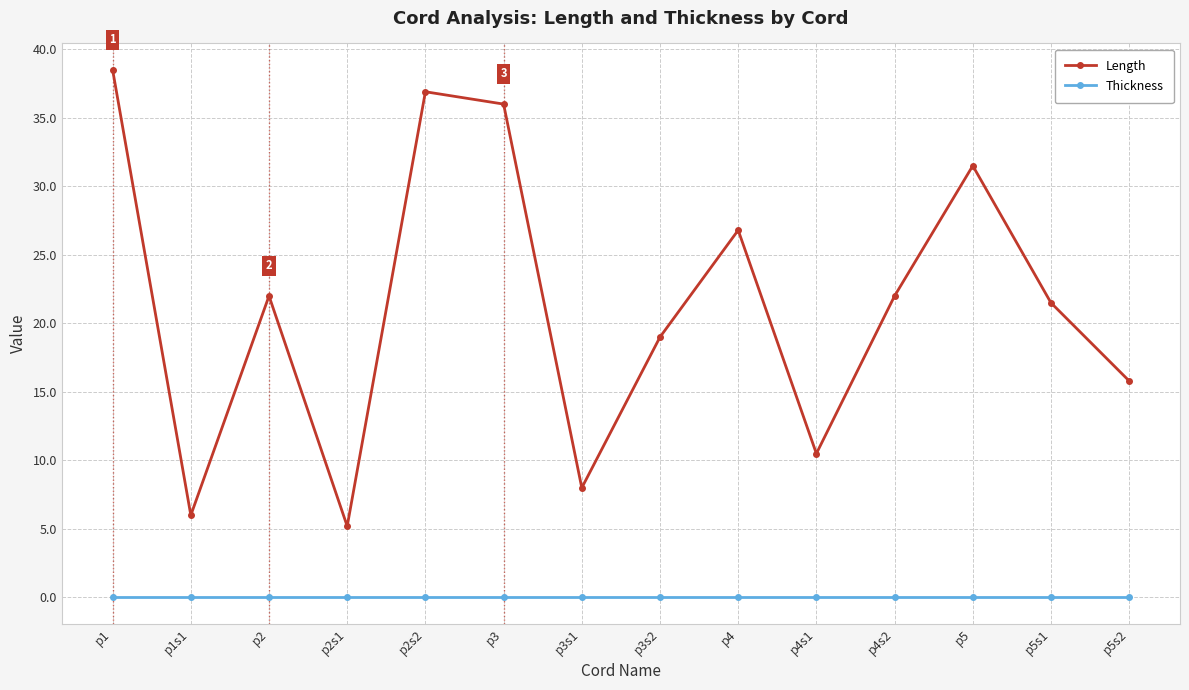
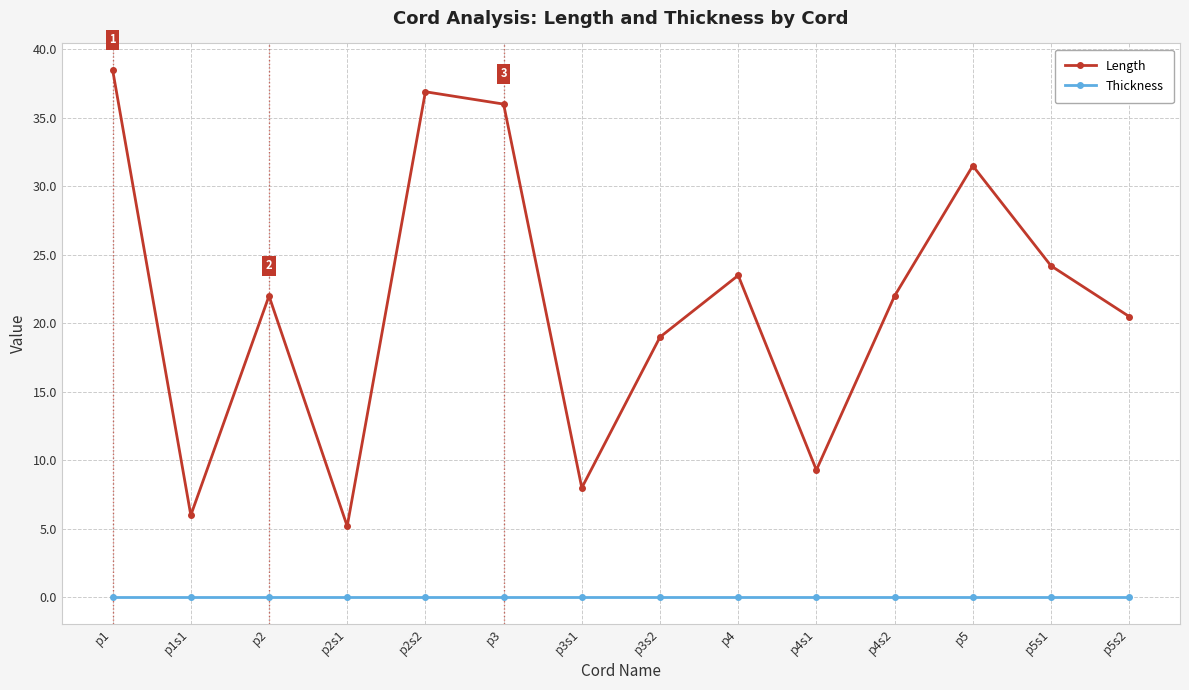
  {
    "Length": {
      "p1s1": 6.0,
      "p2s1": 5.2,
      "p2s2": 36.9,
      "p3s1": 8.0,
      "p3s2": 19.0,
-     "p4": 26.8,
-     "p4s1": 10.5,
+     "p4": 23.5,
+     "p4s1": 9.3,
      "p4s2": 22.0,
      "p5": 31.5,
-     "p5s1": 21.5,
-     "p5s2": 15.8
+     "p5s1": 24.2,
+     "p5s2": 20.5
    },
    "Thickness": {
      "p1": 0.0,
      "p1s1": 0.0,
      "p2": 0.0,
      "p2s1": 0.0,
      "p2s2": 0.0,
      "p3": 0.0,
      "p3s1": 0.0,
      "p3s2": 0.0,
      "p4": 0.0,
      "p4s1": 0.0,
      "p4s2": 0.0,
      "p5": 0.0,
      "p5s1": 0.0,
      "p5s2": 0.0
    }
  }
